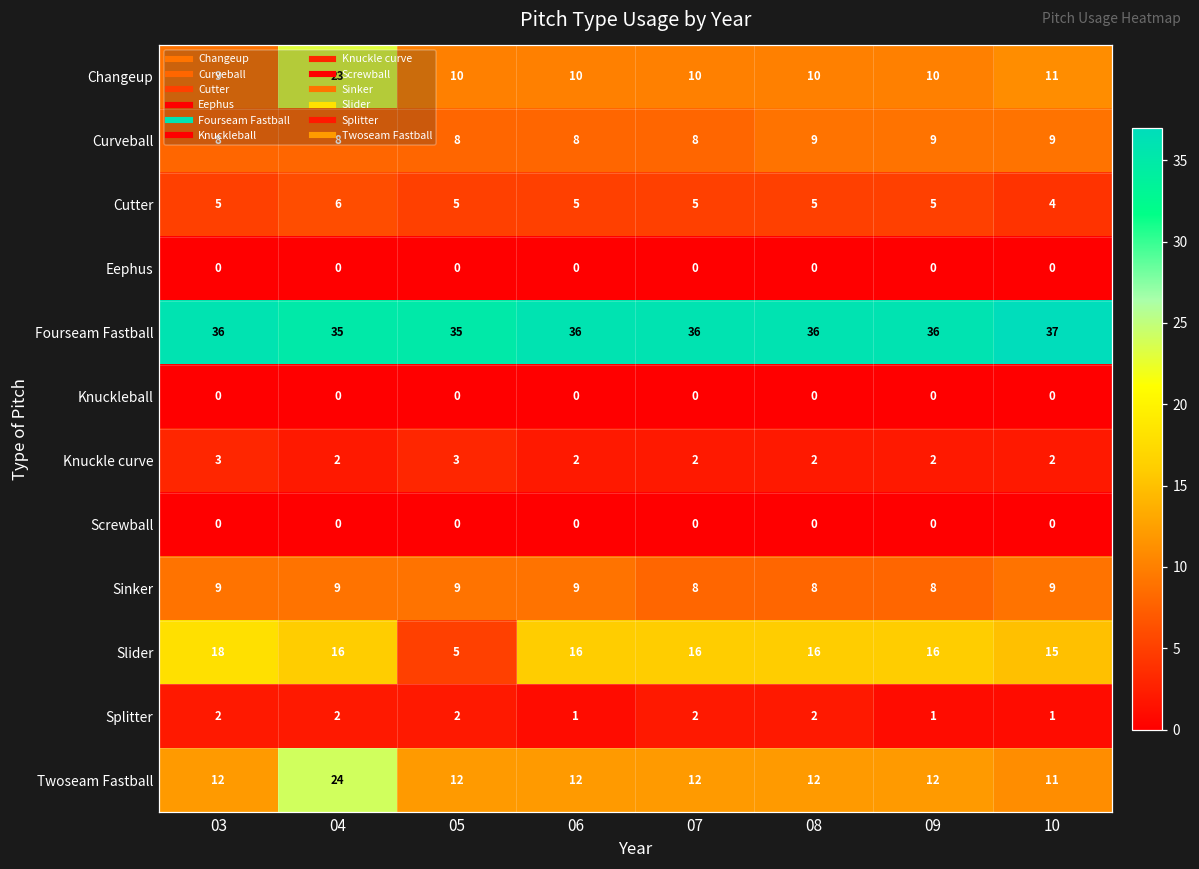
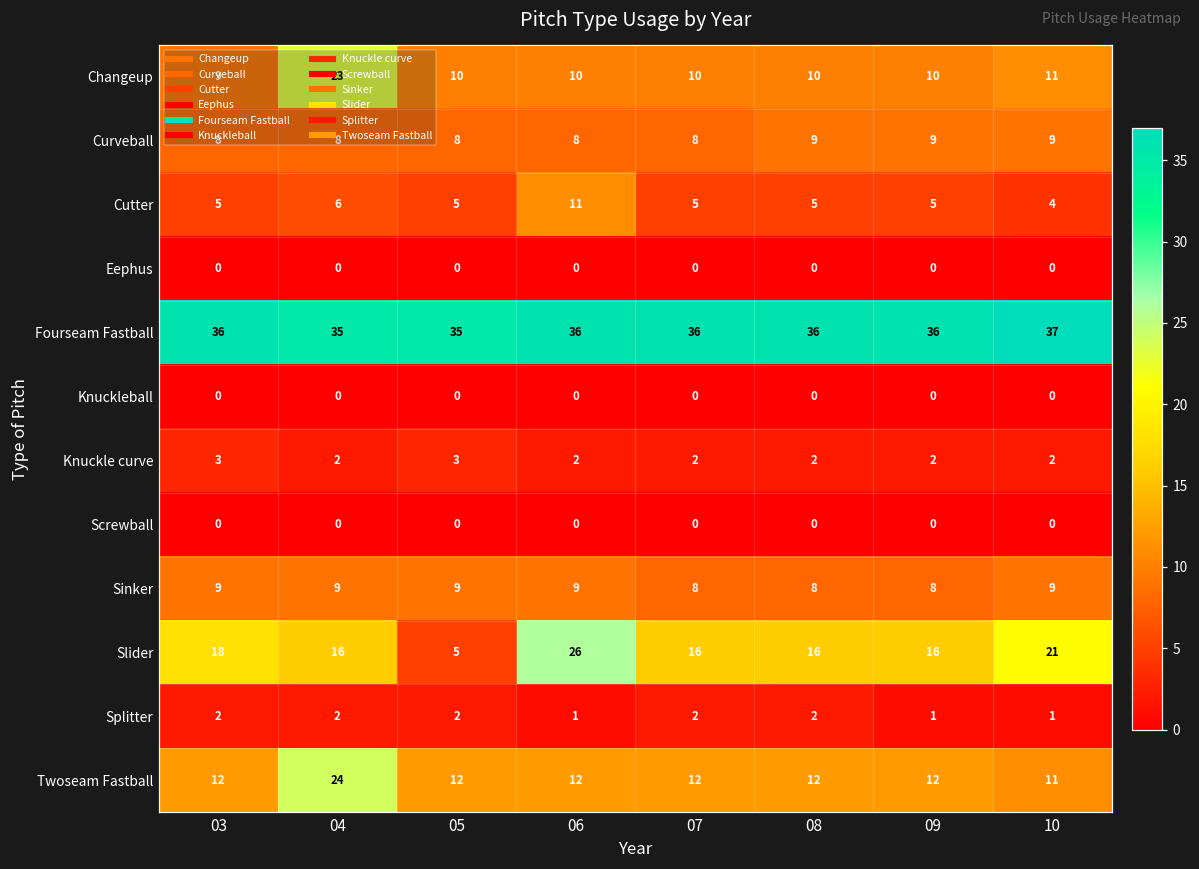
  {
    "Changeup": {
      "05": 10,
      "06": 10,
      "07": 10,
      "08": 10,
      "09": 10,
      "10": 11
    },
    "Curveball": {
      "05": 8,
      "06": 8,
      "07": 8,
      "08": 9,
      "09": 9,
      "10": 9
    },
    "Cutter": {
      "03": 5,
      "04": 6,
      "05": 5,
-     "06": 5,
+     "06": 11,
      "07": 5,
      "08": 5,
      "09": 5,
      "10": 4
    },
    "Eephus": {
      "03": 0,
      "04": 0,
      "05": 0,
      "06": 0,
      "07": 0,
      "08": 0,
      "09": 0,
      "10": 0
    },
    "Fourseam Fastball": {
      "03": 36,
      "04": 35,
      "05": 35,
      "06": 36,
      "07": 36,
      "08": 36,
      "09": 36,
      "10": 37
    },
    "Knuckleball": {
      "03": 0,
      "04": 0,
      "05": 0,
      "06": 0,
      "07": 0,
      "08": 0,
      "09": 0,
      "10": 0
    },
    "Knuckle curve": {
      "03": 3,
      "04": 2,
      "05": 3,
      "06": 2,
      "07": 2,
      "08": 2,
      "09": 2,
      "10": 2
    },
    "Screwball": {
      "03": 0,
      "04": 0,
      "05": 0,
      "06": 0,
      "07": 0,
      "08": 0,
      "09": 0,
      "10": 0
    },
    "Sinker": {
      "03": 9,
      "04": 9,
      "05": 9,
      "06": 9,
      "07": 8,
      "08": 8,
      "09": 8,
      "10": 9
    },
    "Slider": {
      "03": 18,
      "04": 16,
      "05": 5,
-     "06": 16,
+     "06": 26,
      "07": 16,
      "08": 16,
      "09": 16,
-     "10": 15
+     "10": 21
    },
    "Splitter": {
      "03": 2,
      "04": 2,
      "05": 2,
      "06": 1,
      "07": 2,
      "08": 2,
      "09": 1,
      "10": 1
    },
    "Twoseam Fastball": {
      "03": 12,
      "04": 24,
      "05": 12,
      "06": 12,
      "07": 12,
      "08": 12,
      "09": 12,
      "10": 11
    }
  }
